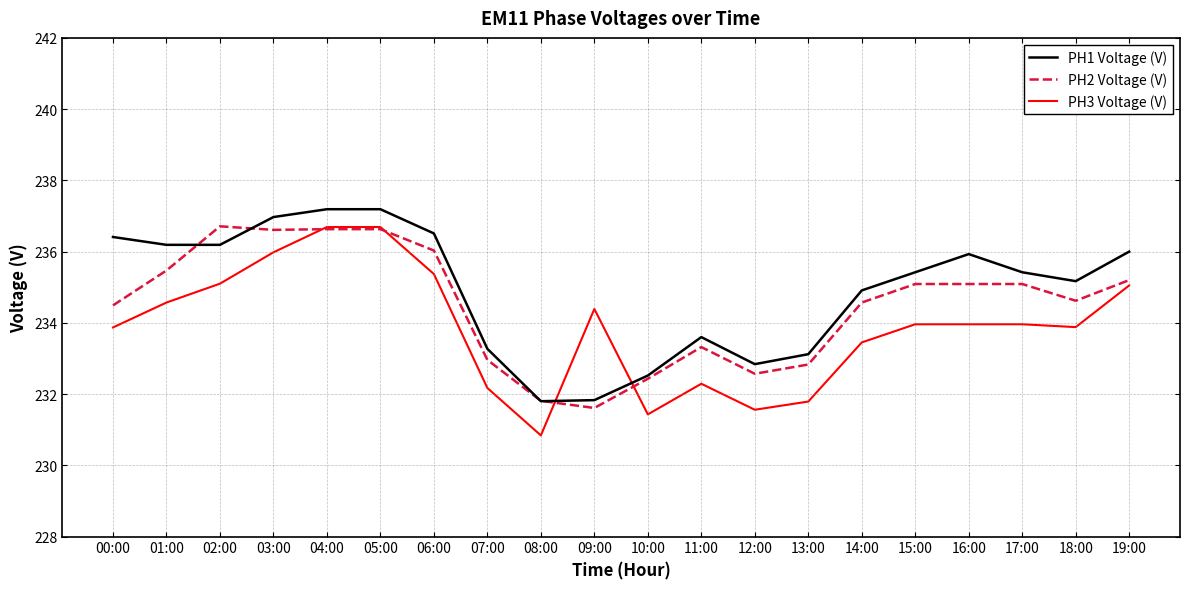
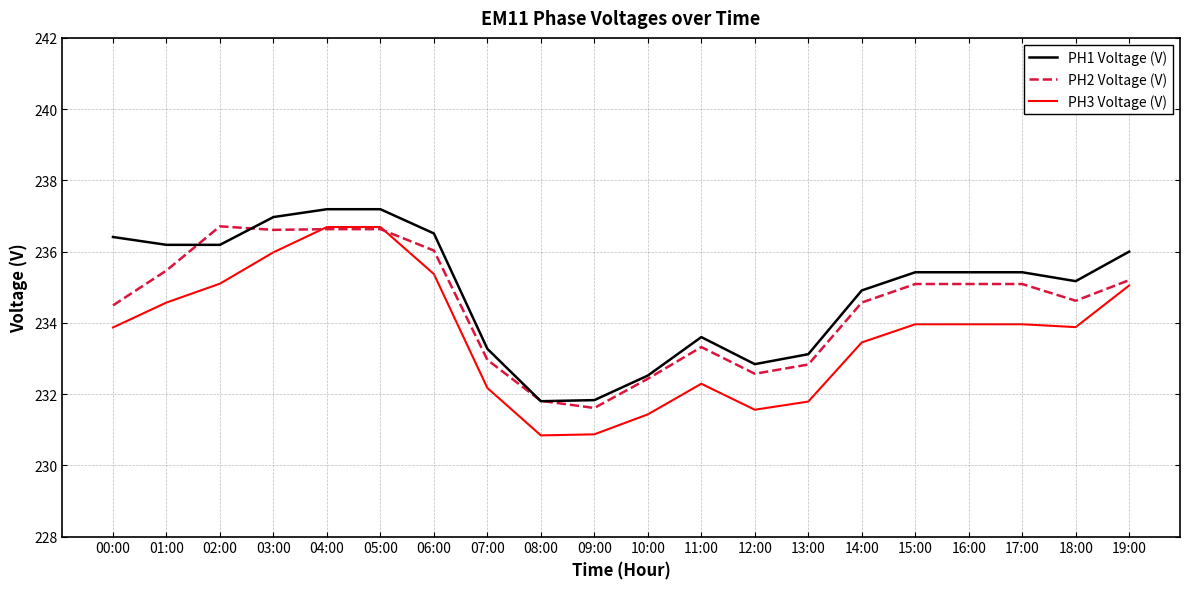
  {
    "PH1 Voltage (V)": {
      "00:00": 236.4,
      "01:00": 236.2,
      "02:00": 236.2,
      "03:00": 237.0,
      "04:00": 237.2,
      "05:00": 237.2,
      "06:00": 236.5,
      "07:00": 233.3,
      "09:00": 231.8,
      "10:00": 232.5,
      "11:00": 233.6,
      "12:00": 232.8,
      "13:00": 233.1,
      "14:00": 234.9,
      "15:00": 235.4,
-     "16:00": 235.9,
+     "16:00": 235.4,
      "17:00": 235.4,
      "18:00": 235.2,
      "19:00": 236.0
    },
    "PH2 Voltage (V)": {
      "00:00": 234.5,
      "01:00": 235.5,
      "02:00": 236.7,
      "03:00": 236.6,
      "06:00": 236.0,
      "07:00": 233.0,
      "09:00": 231.6,
      "10:00": 232.4,
      "11:00": 233.3,
      "12:00": 232.6,
      "13:00": 232.8,
      "14:00": 234.6,
      "15:00": 235.1,
      "16:00": 235.1,
      "17:00": 235.1,
      "18:00": 234.6,
      "19:00": 235.2
    },
    "PH3 Voltage (V)": {
      "00:00": 233.9,
      "01:00": 234.6,
      "02:00": 235.1,
      "03:00": 236.0,
      "06:00": 235.4,
      "07:00": 232.2,
      "08:00": 230.8,
-     "09:00": 234.4,
+     "09:00": 230.9,
      "10:00": 231.4,
      "11:00": 232.3,
      "12:00": 231.6,
      "13:00": 231.8,
      "14:00": 233.5,
      "15:00": 234.0,
      "16:00": 234.0,
      "17:00": 234.0,
      "18:00": 233.9,
      "19:00": 235.1
    }
  }
